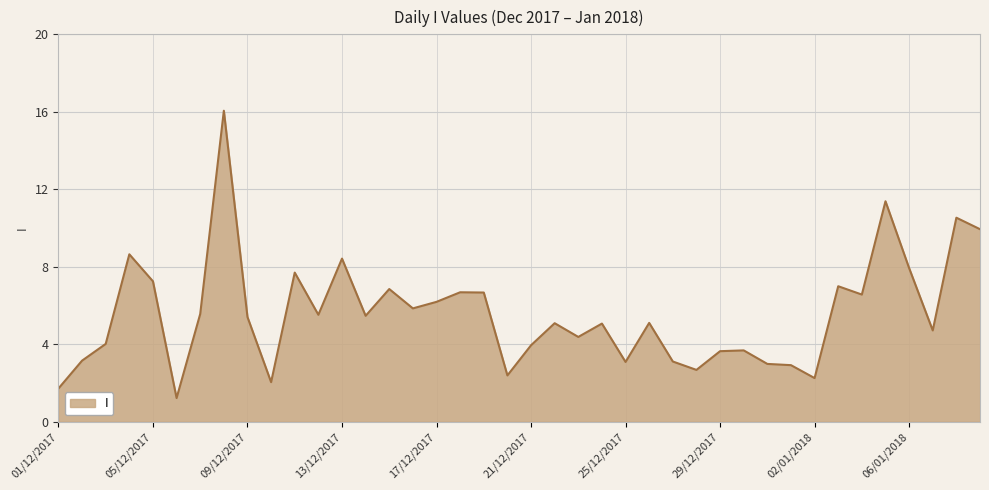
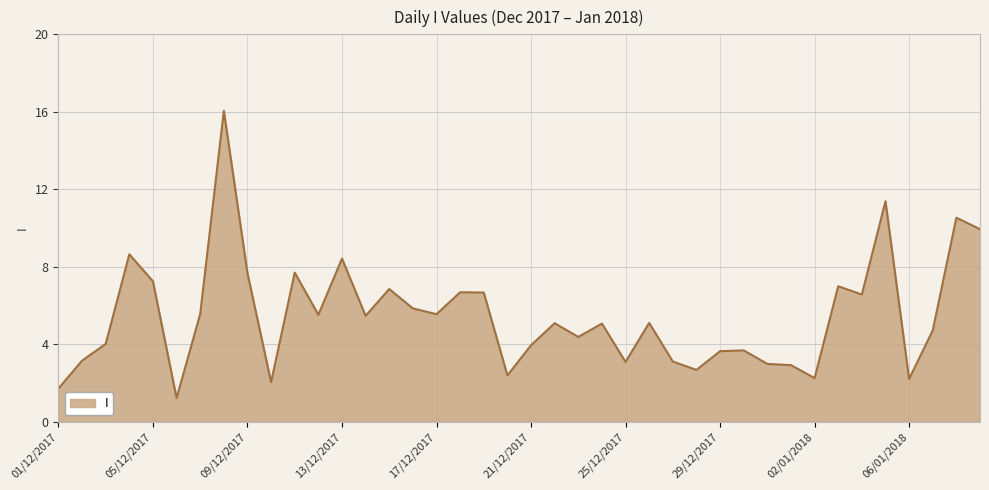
  {
    "01/12/2017": 1.7,
    "05/12/2017": 7.2,
-   "09/12/2017": 5.4,
+   "09/12/2017": 7.7,
    "13/12/2017": 8.4,
-   "17/12/2017": 6.2,
+   "17/12/2017": 5.5,
    "21/12/2017": 3.9,
    "25/12/2017": 3.1,
    "29/12/2017": 3.6,
    "02/01/2018": 2.2,
-   "06/01/2018": 7.9
+   "06/01/2018": 2.2
  }
